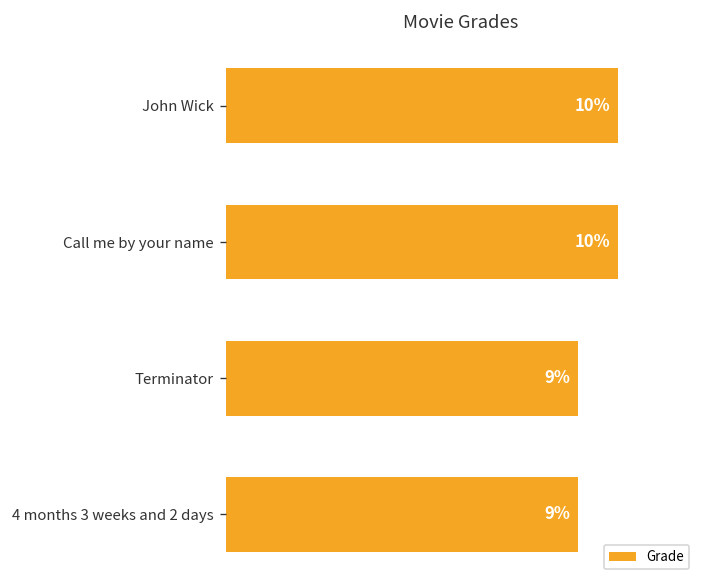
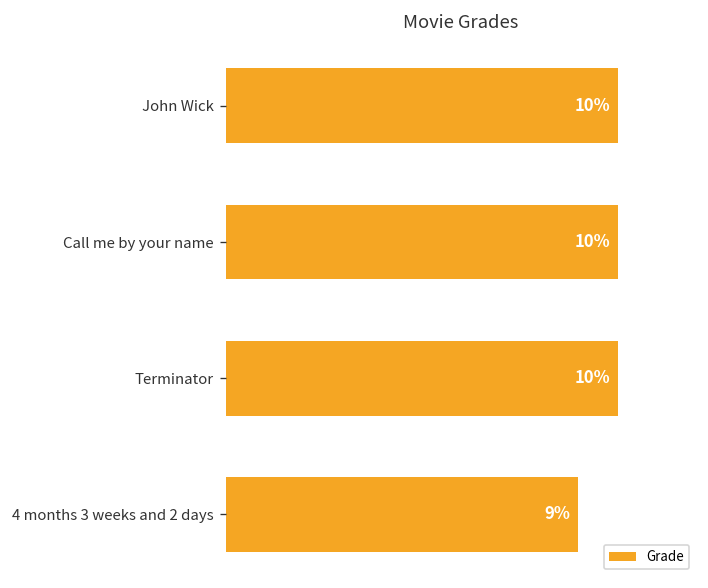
  {
    "John Wick": "10%",
    "Call me by your name": "10%",
-   "Terminator": "9%",
+   "Terminator": "10%",
    "4 months 3 weeks and 2 days": "9%"
  }
